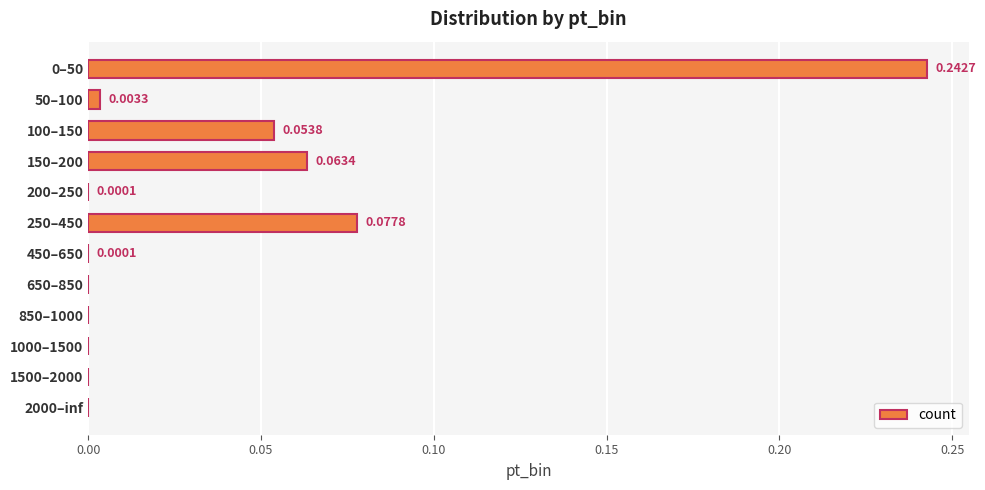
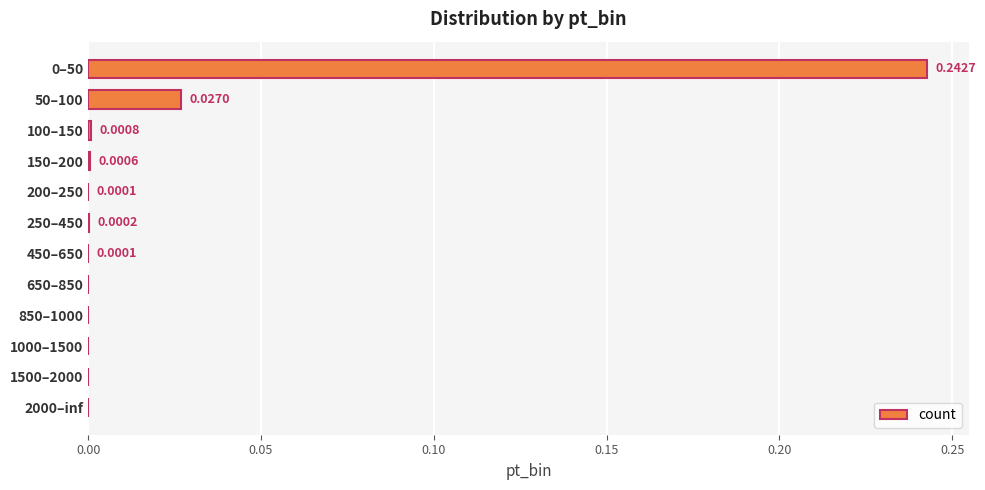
  {
    "0–50": 0.2427,
-   "50–100": 0.0033,
-   "100–150": 0.0538,
-   "150–200": 0.0634,
+   "50–100": 0.0270,
+   "100–150": 0.0008,
+   "150–200": 0.0006,
    "200–250": 0.0001,
-   "250–450": 0.0778,
+   "250–450": 0.0002,
    "450–650": 0.0001
  }
